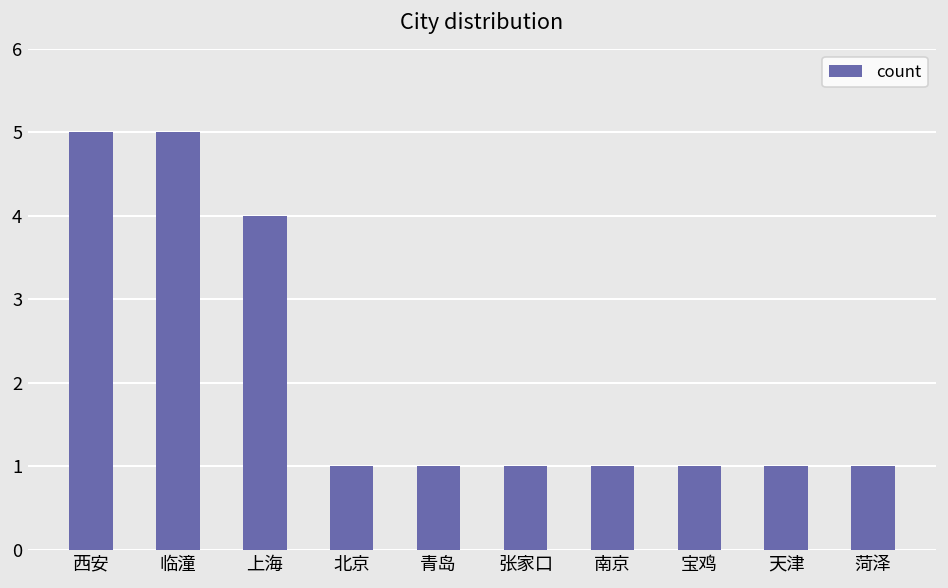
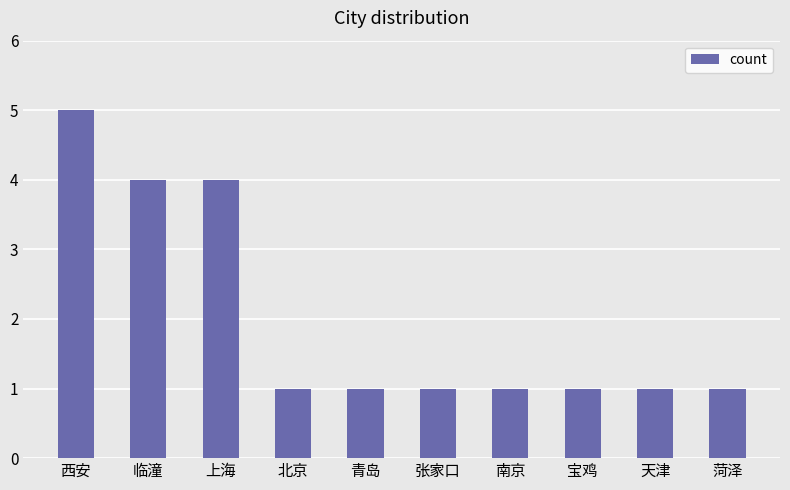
  {
    "西安": 5,
-   "临潼": 5,
+   "临潼": 4,
    "上海": 4,
    "北京": 1,
    "青岛": 1,
    "张家口": 1,
    "南京": 1,
    "宝鸡": 1,
    "天津": 1,
    "菏泽": 1
  }
